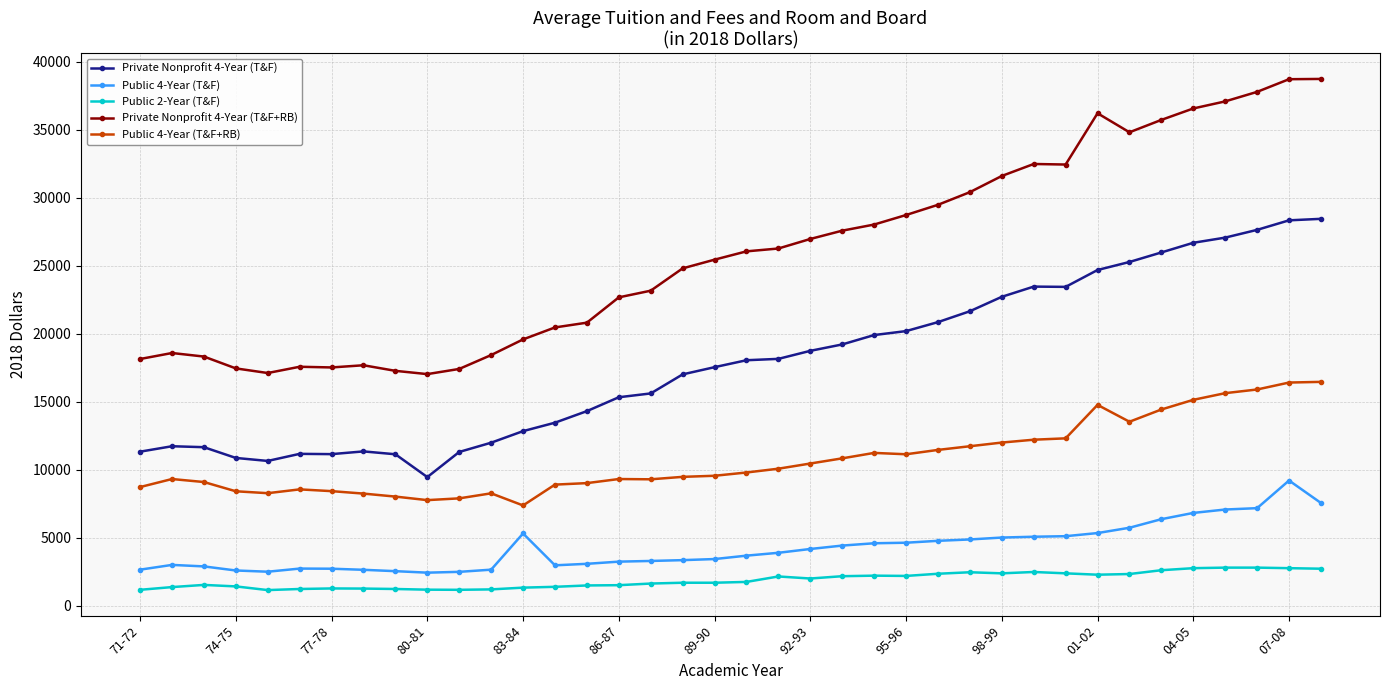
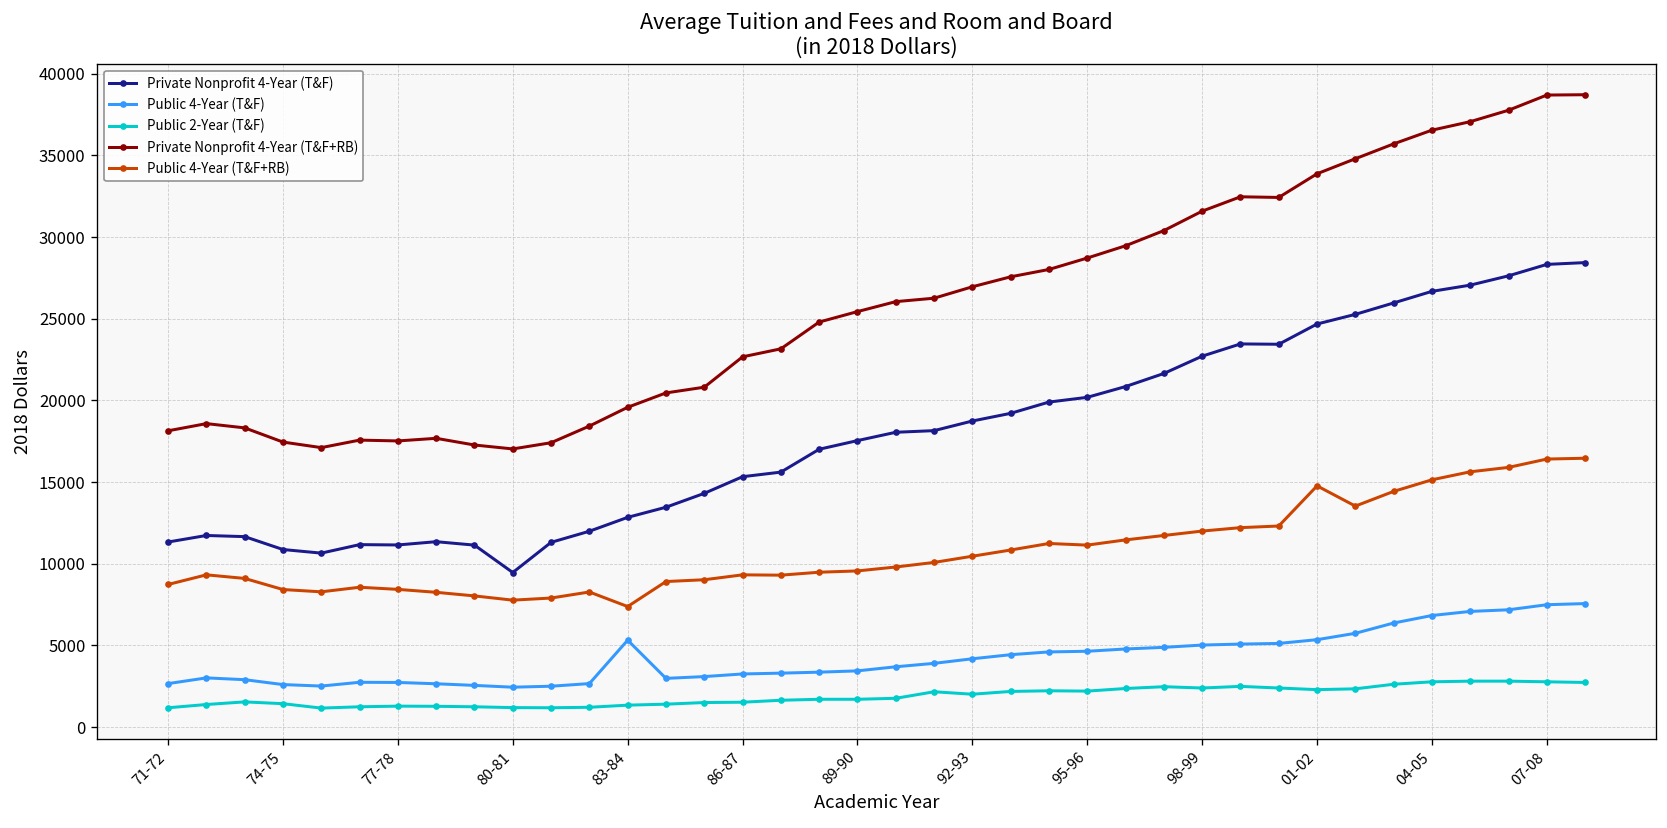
  {
    "Private Nonprofit 4-Year (T&F)": {
      "71-72": 11300,
      "74-75": 10900,
      "77-78": 11200,
      "80-81": 9500,
      "83-84": 12800,
      "86-87": 15300,
      "89-90": 17500,
      "92-93": 18700,
      "95-96": 20200,
      "98-99": 22700,
      "01-02": 24700,
      "04-05": 26700,
      "07-08": 28300
    },
    "Public 4-Year (T&F)": {
      "71-72": 2700,
      "74-75": 2600,
      "77-78": 2700,
      "80-81": 2400,
      "83-84": 5300,
      "86-87": 3300,
      "89-90": 3400,
      "92-93": 4200,
      "95-96": 4600,
      "98-99": 5000,
      "01-02": 5400,
      "04-05": 6800,
-     "07-08": 9200
+     "07-08": 7500
    },
    "Public 2-Year (T&F)": {
      "71-72": 1200,
      "74-75": 1400,
      "77-78": 1300,
      "80-81": 1200,
      "83-84": 1300,
      "86-87": 1500,
      "89-90": 1700,
      "92-93": 2000,
      "95-96": 2200,
      "98-99": 2400,
      "01-02": 2300,
      "04-05": 2800,
      "07-08": 2800
    },
    "Private Nonprofit 4-Year (T&F+RB)": {
      "71-72": 18100,
      "74-75": 17500,
      "77-78": 17500,
      "80-81": 17000,
      "83-84": 19600,
      "86-87": 22700,
      "89-90": 25400,
      "92-93": 27000,
      "95-96": 28700,
      "98-99": 31600,
-     "01-02": 36200,
+     "01-02": 33900,
      "04-05": 36600,
      "07-08": 38700
    },
    "Public 4-Year (T&F+RB)": {
      "71-72": 8700,
      "74-75": 8400,
      "77-78": 8400,
      "80-81": 7800,
      "83-84": 7400,
      "86-87": 9300,
      "89-90": 9600,
      "92-93": 10500,
      "95-96": 11100,
      "98-99": 12000,
      "01-02": 14800,
      "04-05": 15100,
      "07-08": 16400
    }
  }
